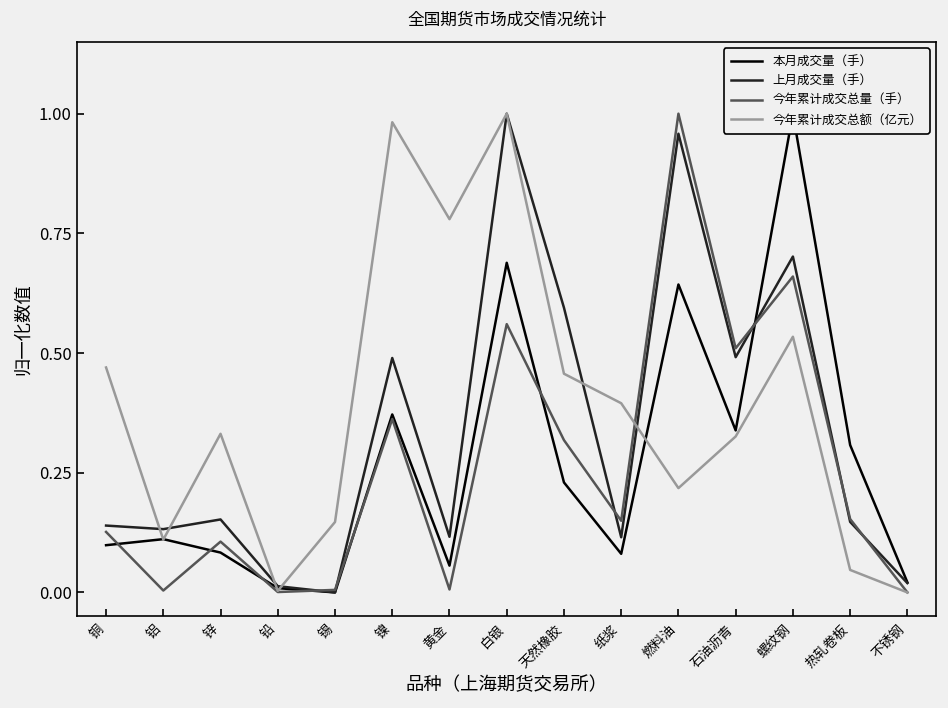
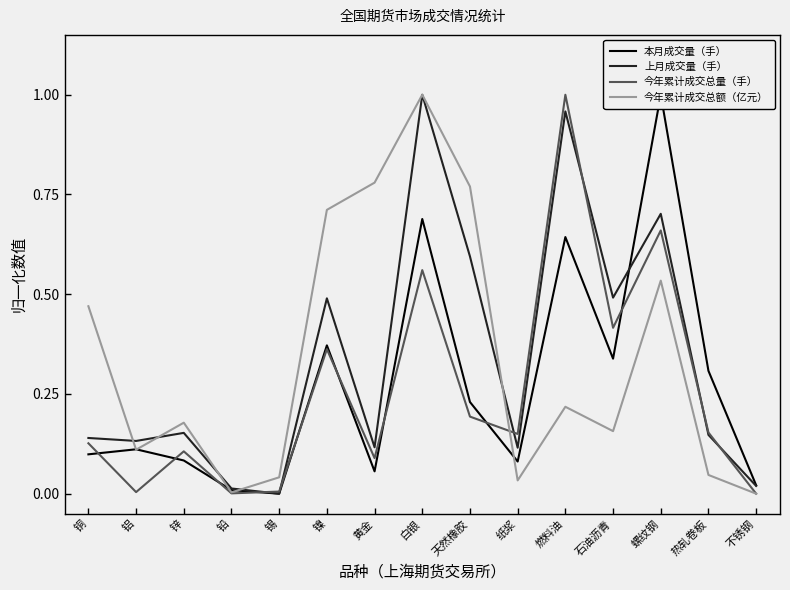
  {
    "今年累计成交总量（手）": {
      "铜": 0.13,
      "铝": 0.00,
      "锌": 0.11,
      "镍": 0.36,
-     "黄金": 0.01,
+     "黄金": 0.09,
      "白银": 0.56,
-     "天然橡胶": 0.32,
+     "天然橡胶": 0.19,
      "纸浆": 0.15,
      "燃料油": 1.00,
-     "石油沥青": 0.51,
+     "石油沥青": 0.42,
      "螺纹钢": 0.66
    },
    "今年累计成交总额（亿元）": {
      "铜": 0.47,
-     "锌": 0.33,
-     "锡": 0.15,
-     "镍": 0.98,
+     "锌": 0.18,
+     "锡": 0.04,
+     "镍": 0.71,
      "黄金": 0.78,
-     "天然橡胶": 0.46,
-     "纸浆": 0.40,
+     "天然橡胶": 0.77,
+     "纸浆": 0.03,
      "燃料油": 0.22,
-     "石油沥青": 0.33,
+     "石油沥青": 0.16,
      "螺纹钢": 0.53,
      "热轧卷板": 0.05
    }
  }
